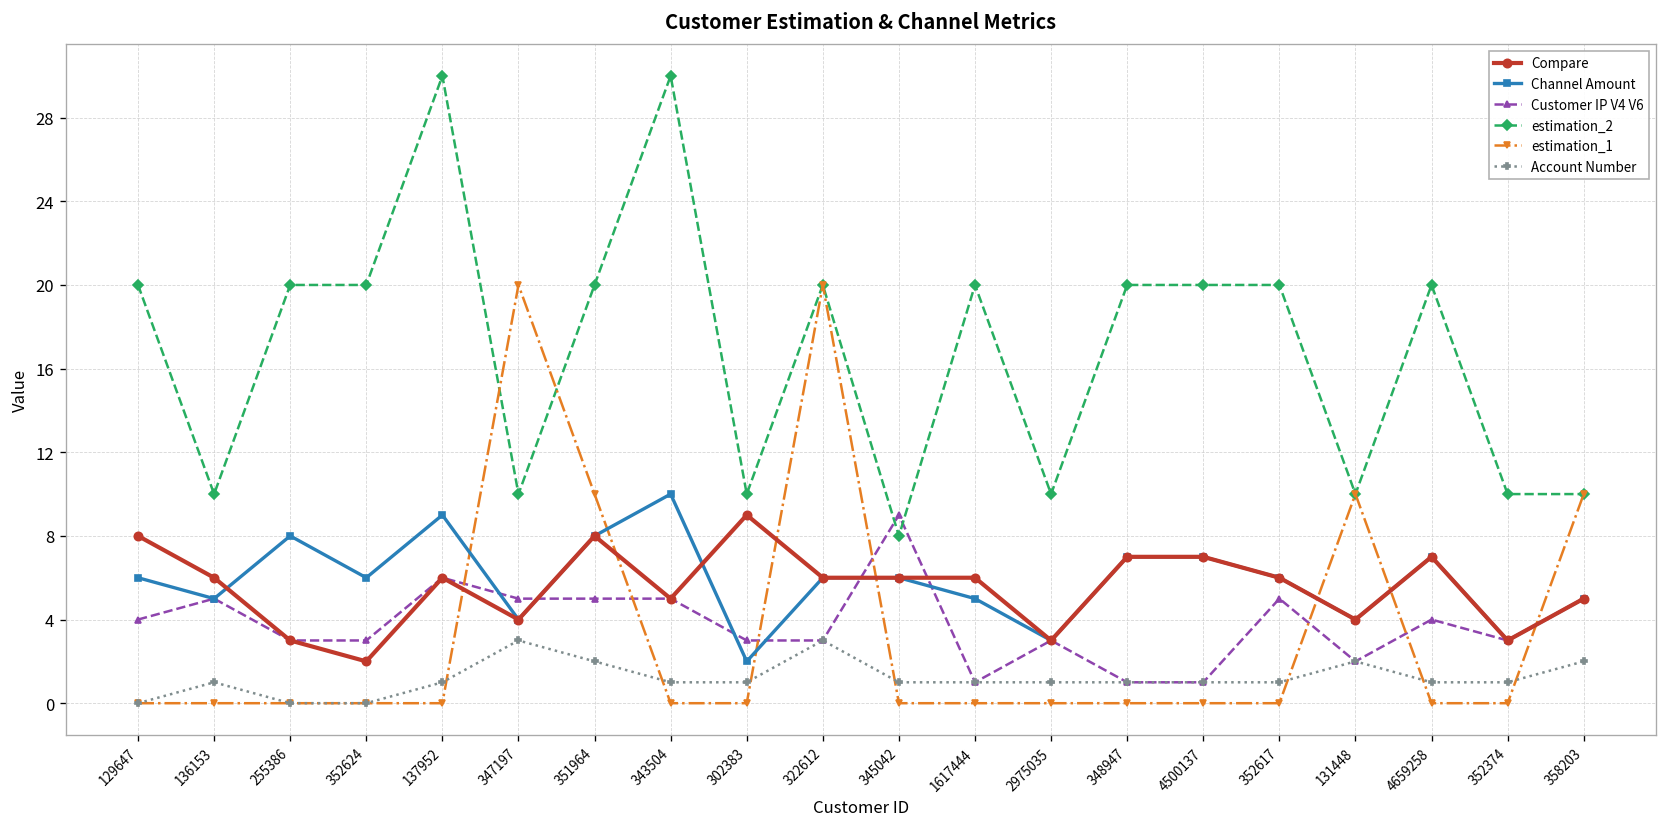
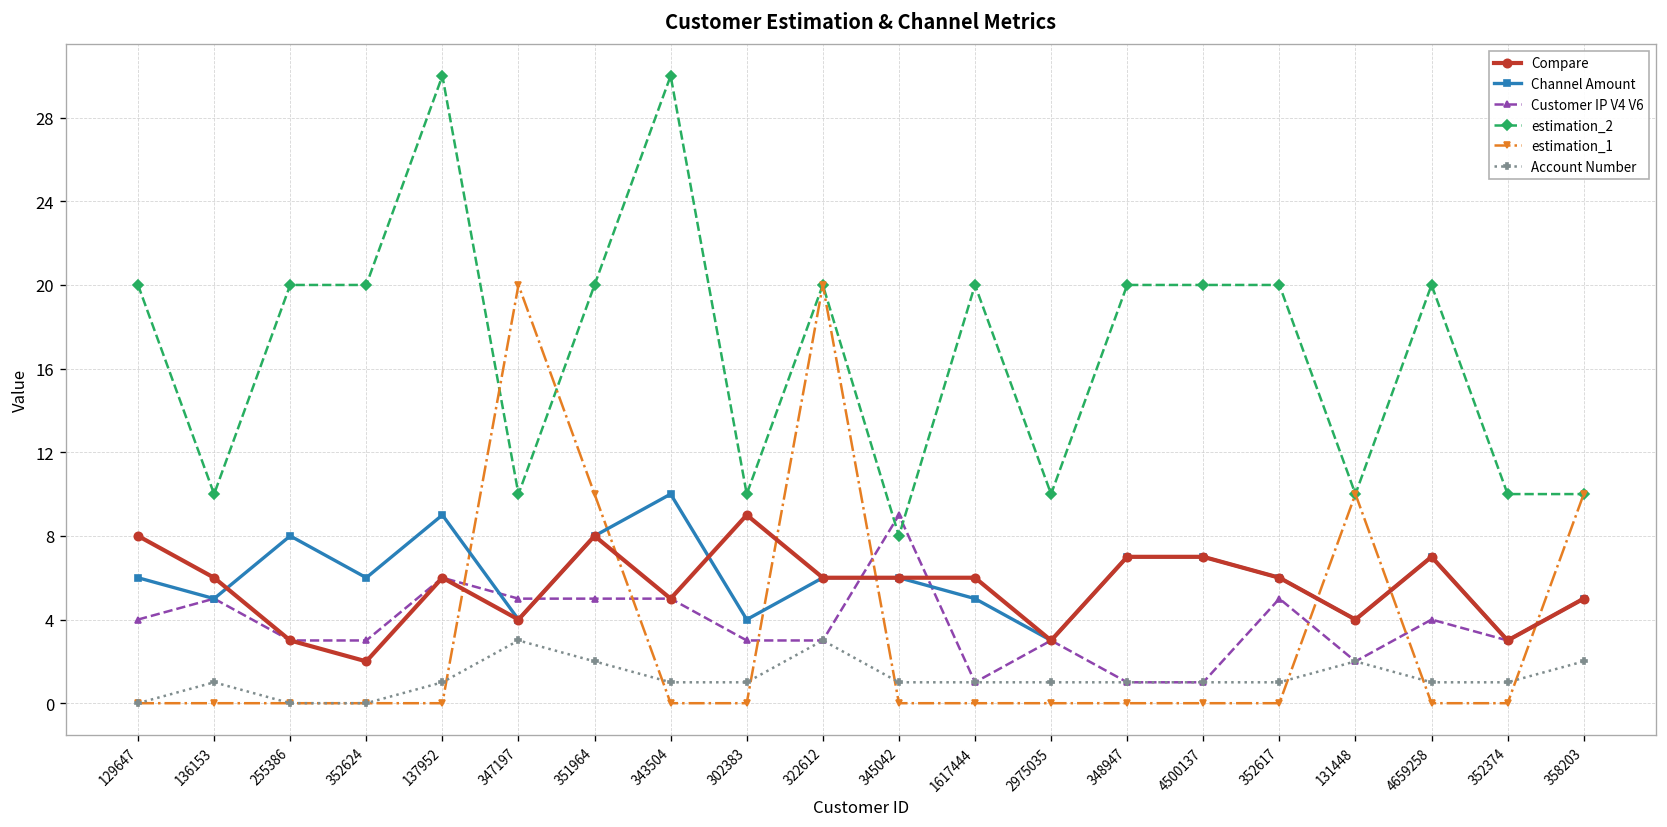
  {
    "Compare": {
      "129647": 8,
      "136153": 6,
      "352624": 2,
      "302383": 9,
      "1617444": 6
    },
    "Channel Amount": {
      "129647": 6,
      "255386": 8,
      "352624": 6,
      "137952": 9,
      "343504": 10,
-     "302383": 2,
+     "302383": 4,
      "1617444": 5
    },
    "Customer IP V4 V6": {
      "129647": 4,
      "352624": 3,
      "347197": 5,
      "351964": 5,
      "302383": 3,
      "345042": 9,
      "352617": 5,
      "4659258": 4
    },
    "estimation_2": {
      "129647": 20,
      "136153": 10,
      "255386": 20,
      "352624": 20,
      "137952": 30,
      "347197": 10,
      "351964": 20,
      "343504": 30,
      "302383": 10,
      "345042": 8,
      "1617444": 20,
      "2975035": 10,
      "348947": 20,
      "4500137": 20,
      "352617": 20,
      "4659258": 20,
      "352374": 10
    },
    "estimation_1": {
      "136153": 0,
      "137952": 0,
      "347197": 20,
      "351964": 10,
      "343504": 0,
      "302383": 0,
      "345042": 0,
      "1617444": 0,
      "2975035": 0,
      "348947": 0,
      "4500137": 0,
      "352617": 0,
      "4659258": 0,
      "352374": 0
    },
    "Account Number": {
      "136153": 1,
      "137952": 1,
      "347197": 3,
      "351964": 2,
      "343504": 1,
      "302383": 1,
      "345042": 1,
      "2975035": 1,
      "352617": 1,
      "4659258": 1,
      "352374": 1,
      "358203": 2
    }
  }
